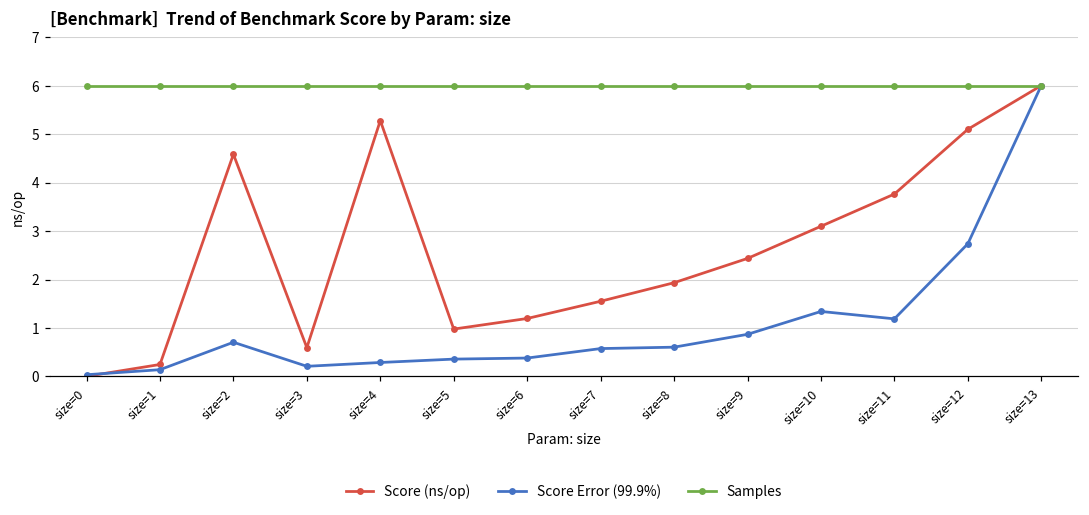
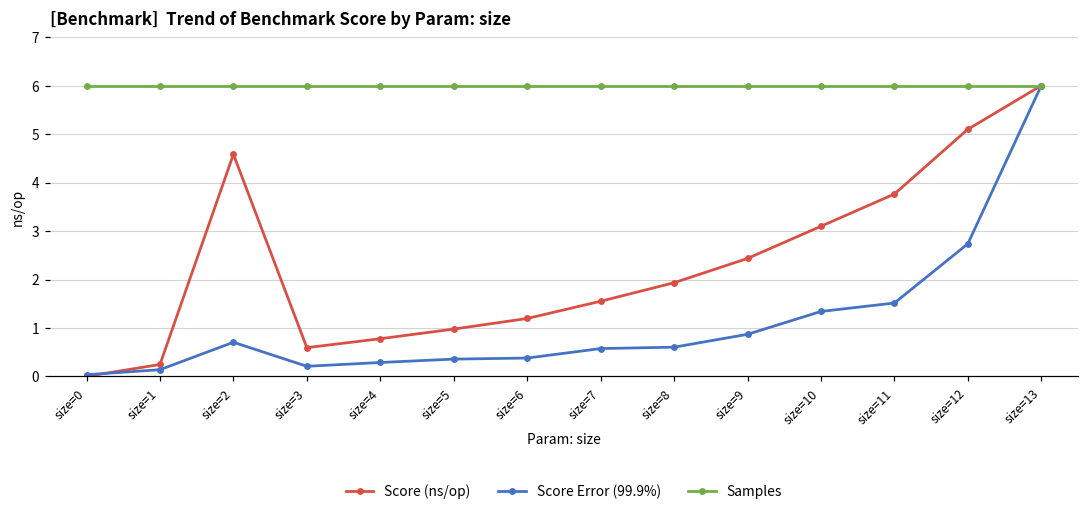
  {
    "Score (ns/op)": {
      "size=1": 0.2,
      "size=2": 4.6,
      "size=3": 0.6,
-     "size=4": 5.3,
+     "size=4": 0.8,
      "size=5": 1.0,
      "size=6": 1.2,
      "size=7": 1.6,
      "size=8": 1.9,
      "size=9": 2.4,
      "size=10": 3.1,
      "size=11": 3.8,
      "size=12": 5.1
    },
    "Score Error (99.9%)": {
      "size=1": 0.1,
      "size=2": 0.7,
      "size=3": 0.2,
      "size=4": 0.3,
      "size=5": 0.4,
      "size=6": 0.4,
      "size=7": 0.6,
      "size=8": 0.6,
      "size=9": 0.9,
      "size=10": 1.3,
-     "size=11": 1.2,
+     "size=11": 1.5,
      "size=12": 2.7
    },
    "Samples": {
      "size=0": 6.0,
      "size=1": 6.0,
      "size=2": 6.0,
      "size=3": 6.0,
      "size=4": 6.0,
      "size=5": 6.0,
      "size=6": 6.0,
      "size=7": 6.0,
      "size=8": 6.0,
      "size=9": 6.0,
      "size=10": 6.0,
      "size=11": 6.0,
      "size=12": 6.0
    }
  }
